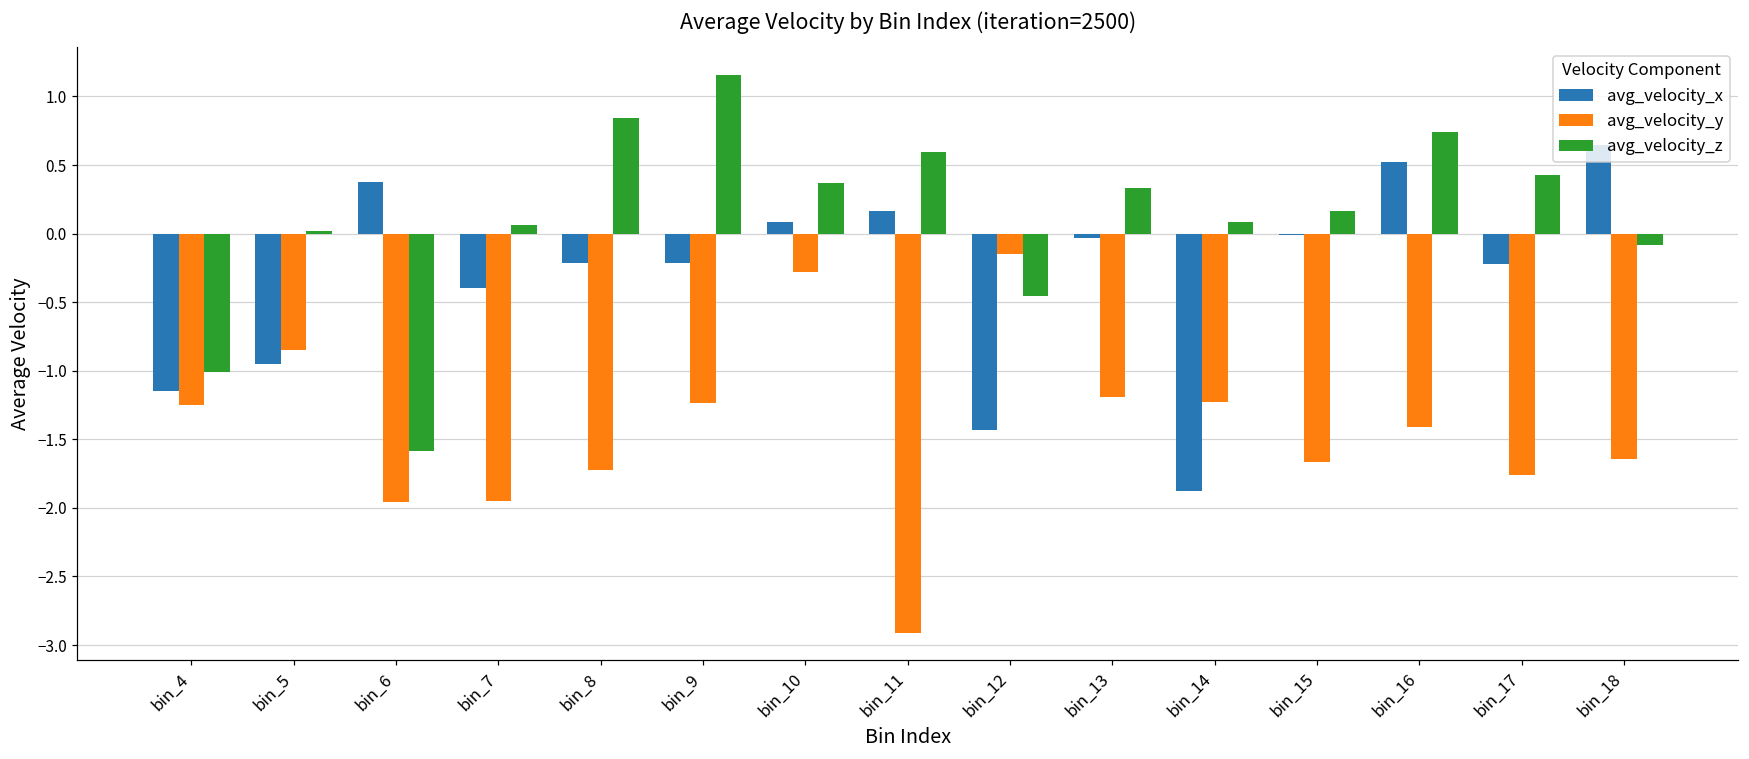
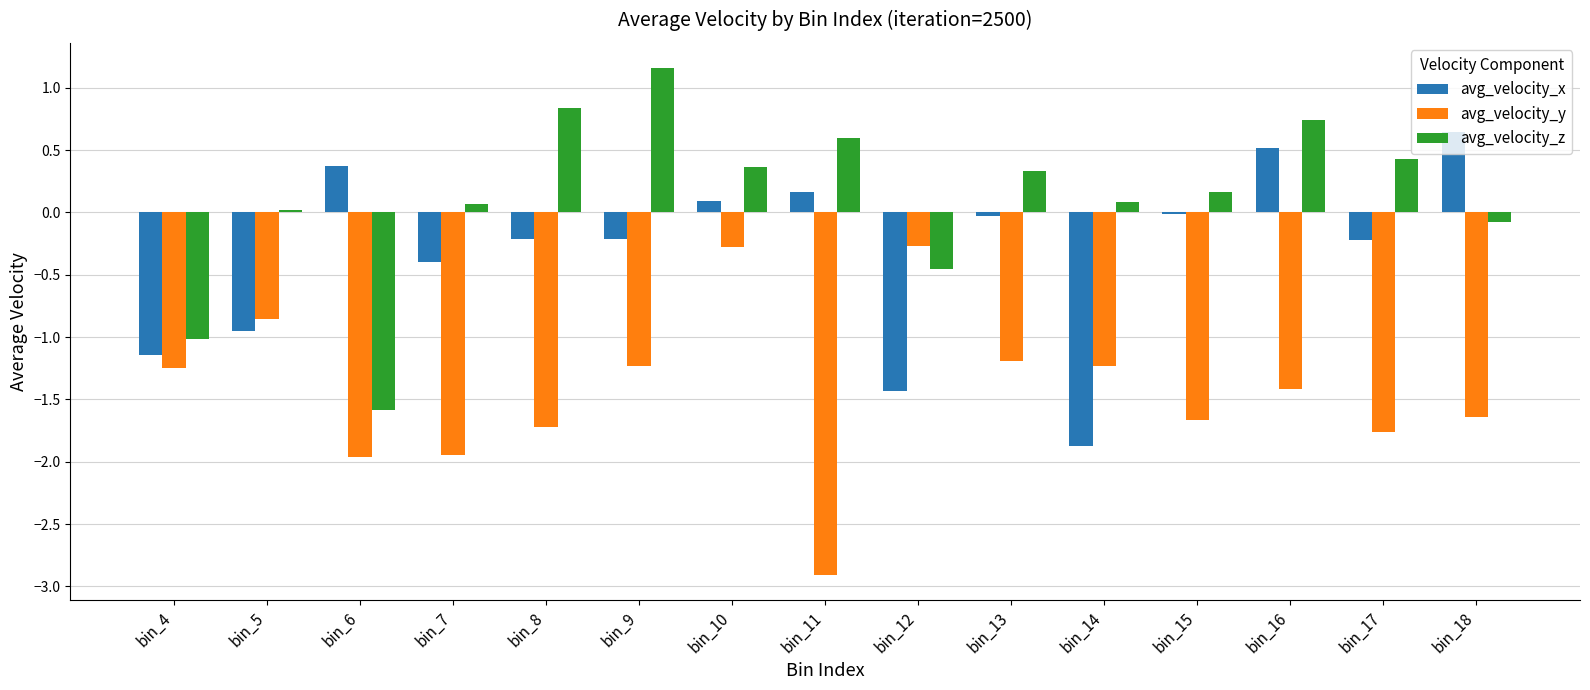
  {
    "avg_velocity_x": {
      "bin_4": -1.14,
      "bin_5": -0.95,
      "bin_6": 0.38,
      "bin_7": -0.39,
      "bin_8": -0.21,
      "bin_9": -0.21,
      "bin_10": 0.09,
      "bin_11": 0.17,
      "bin_12": -1.43,
      "bin_13": -0.03,
      "bin_14": -1.88,
      "bin_16": 0.52,
      "bin_17": -0.22
    },
    "avg_velocity_y": {
      "bin_4": -1.25,
      "bin_5": -0.85,
      "bin_6": -1.96,
      "bin_7": -1.95,
      "bin_8": -1.72,
      "bin_9": -1.24,
      "bin_10": -0.28,
      "bin_11": -2.91,
-     "bin_12": -0.15,
+     "bin_12": -0.27,
      "bin_13": -1.19,
      "bin_14": -1.23,
      "bin_15": -1.66,
      "bin_16": -1.41,
      "bin_17": -1.76,
      "bin_18": -1.64
    },
    "avg_velocity_z": {
      "bin_4": -1.01,
      "bin_6": -1.58,
      "bin_7": 0.06,
      "bin_8": 0.84,
      "bin_9": 1.16,
      "bin_10": 0.37,
      "bin_11": 0.59,
      "bin_12": -0.46,
      "bin_13": 0.33,
      "bin_14": 0.08,
      "bin_15": 0.17,
      "bin_16": 0.74,
      "bin_17": 0.43,
      "bin_18": -0.08
    }
  }
